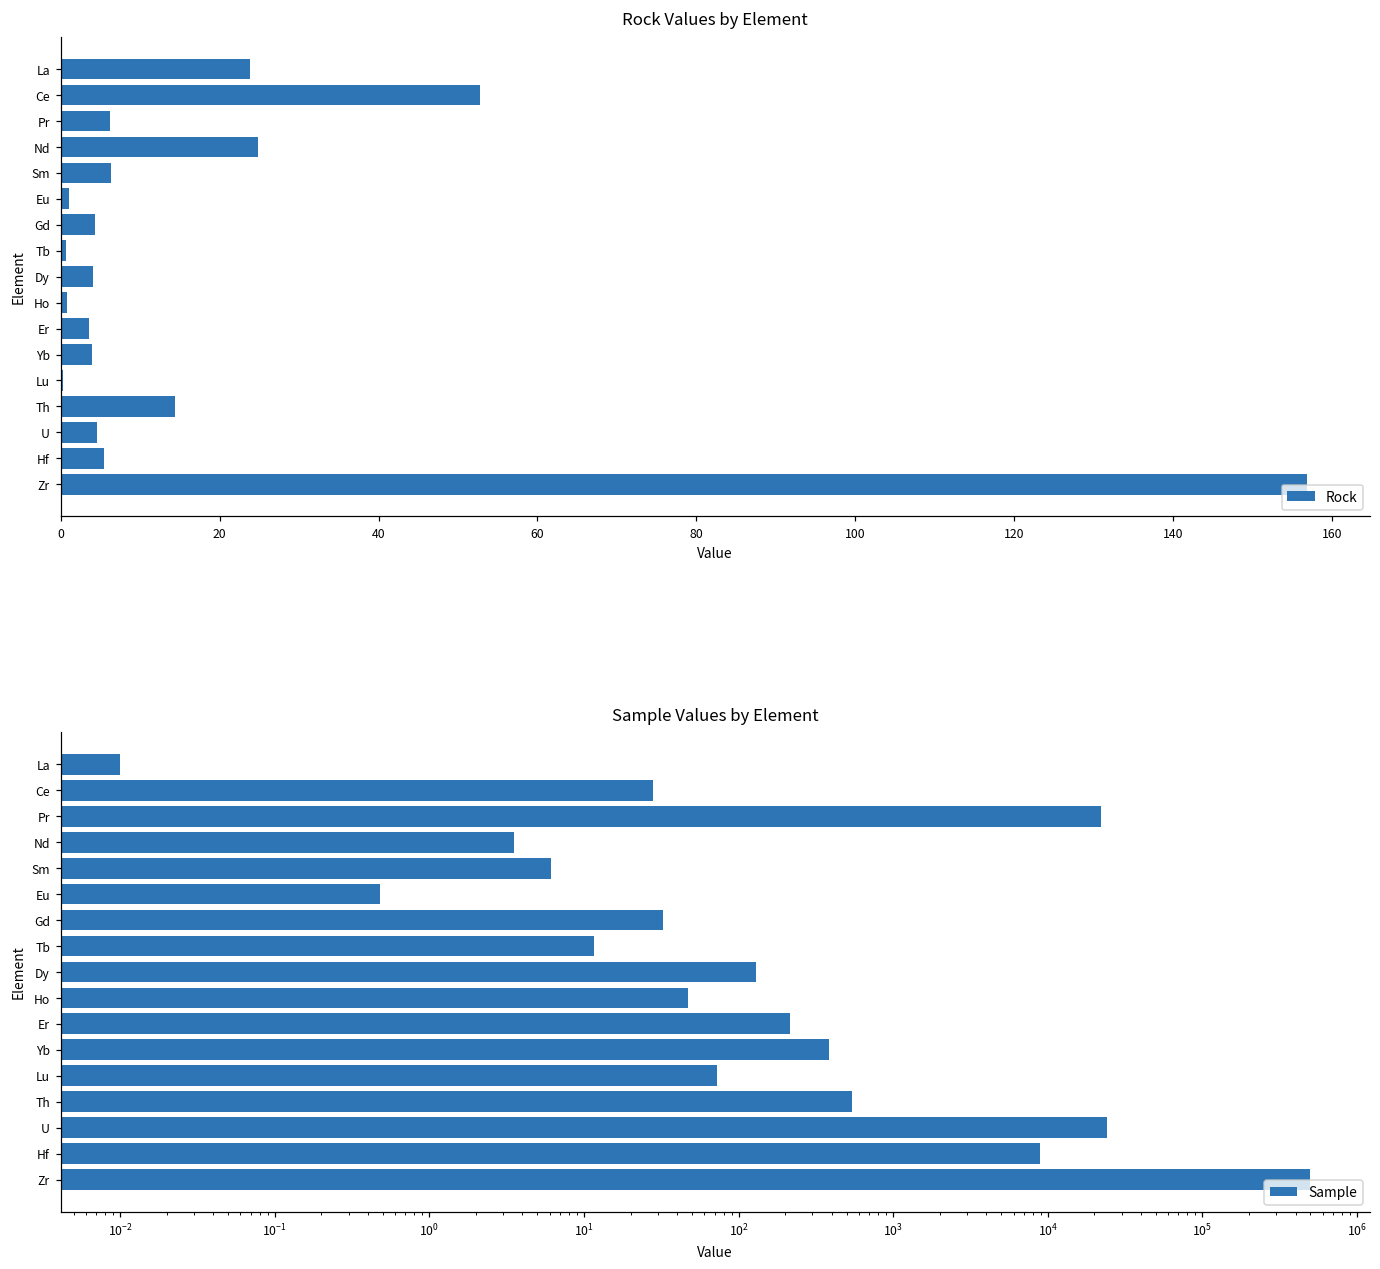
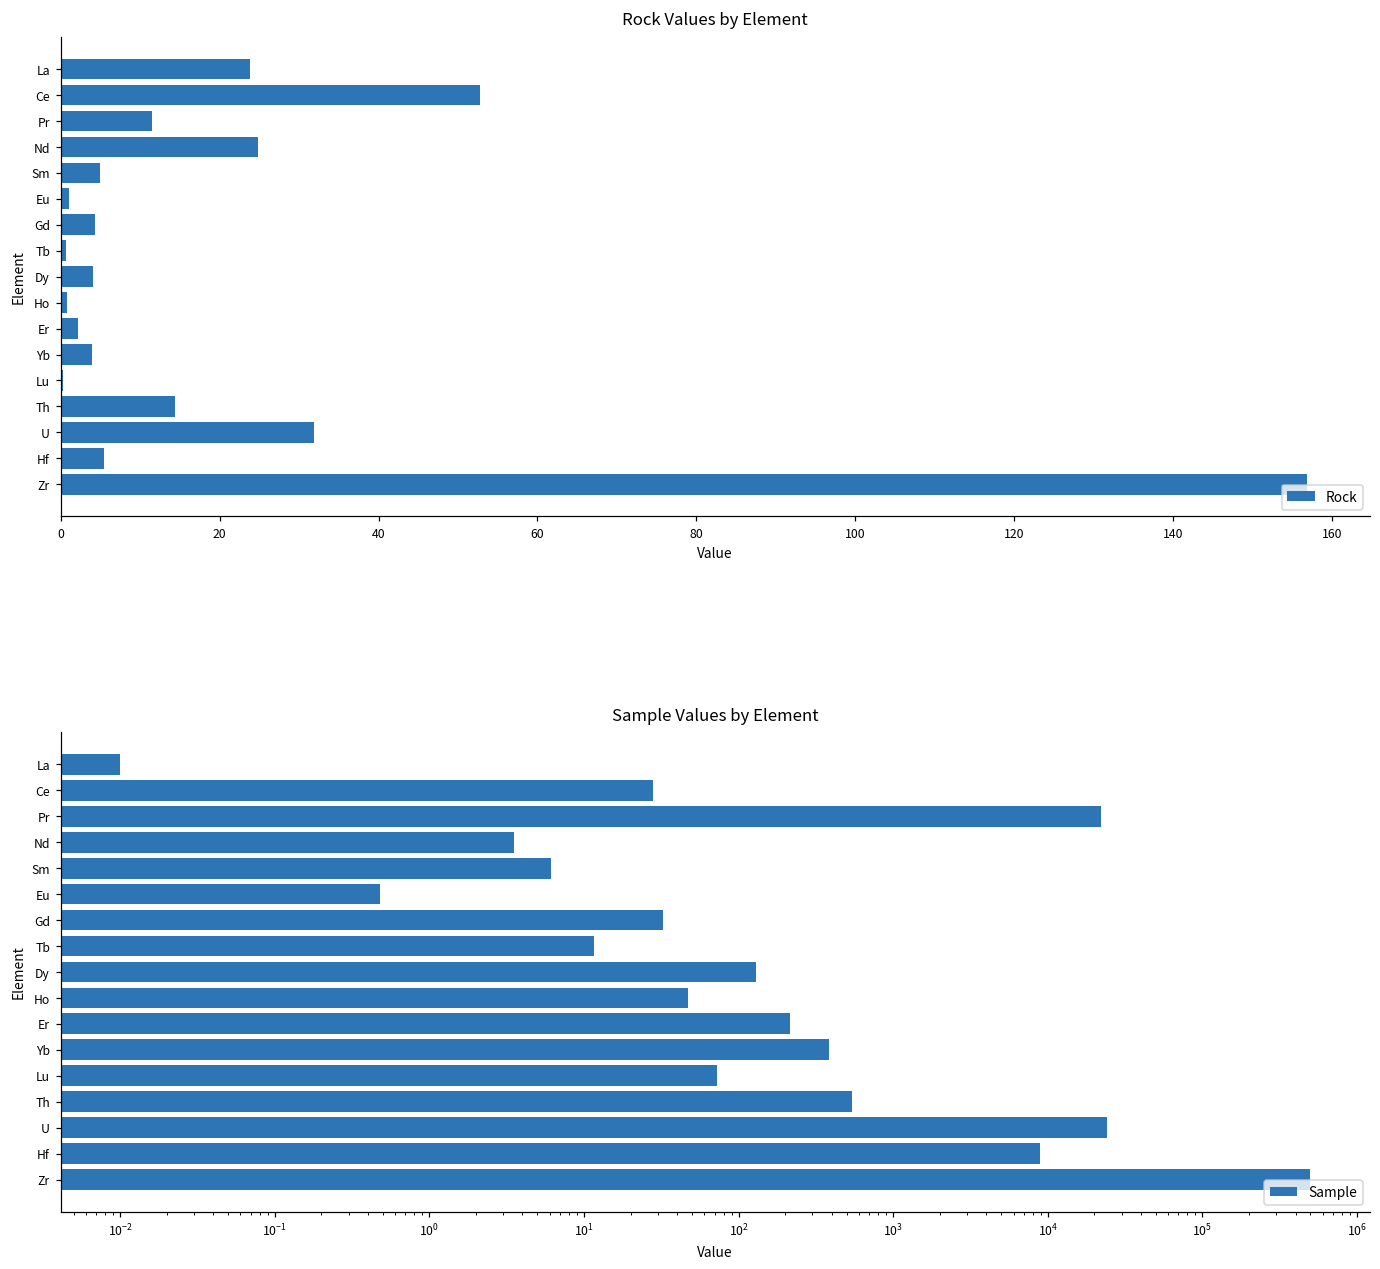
  {
    "Rock Values by Element": {
      "La": 24,
      "Ce": 53,
-     "Pr": 6,
+     "Pr": 11,
      "Nd": 25,
-     "Sm": 6,
+     "Sm": 5,
      "Eu": 1,
      "Gd": 4,
      "Tb": 1,
      "Dy": 4,
      "Ho": 1,
-     "Er": 4,
+     "Er": 2,
      "Yb": 4,
      "Th": 14,
-     "U": 5,
+     "U": 32,
      "Hf": 5
    },
    "Sample Values by Element": {
      "La": 0.010,
      "Ce": 28,
      "Pr": 22000,
      "Nd": 3.5,
      "Sm": 6,
      "Eu": 0.48,
      "Gd": 33,
      "Tb": 12,
      "Dy": 130,
      "Ho": 47,
      "Er": 220,
      "Yb": 390,
      "Lu": 70,
      "Th": 540,
      "U": 24000,
      "Hf": 9000,
      "Zr": 500000
    }
  }
